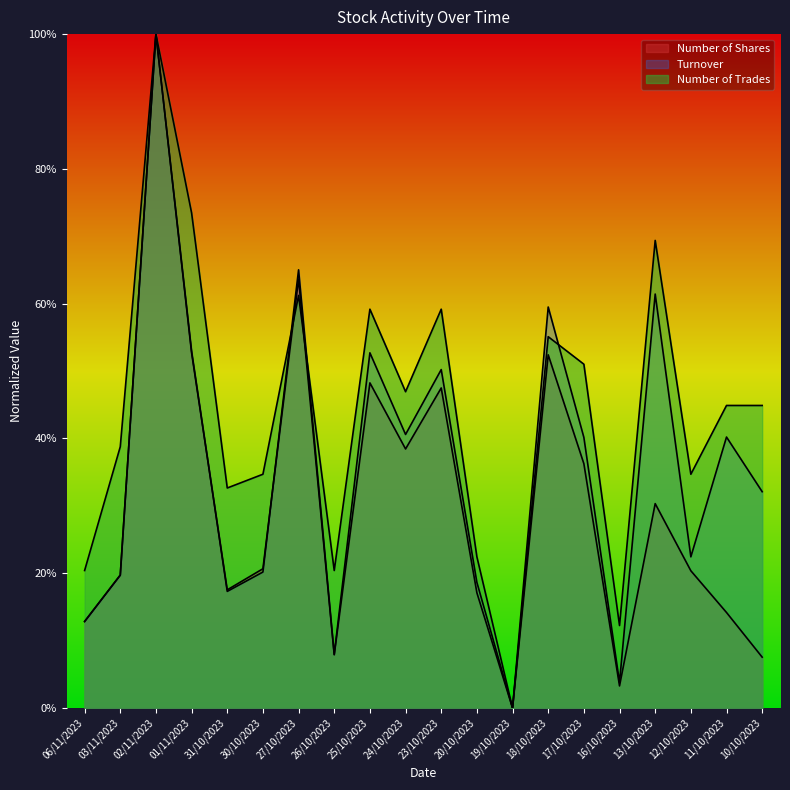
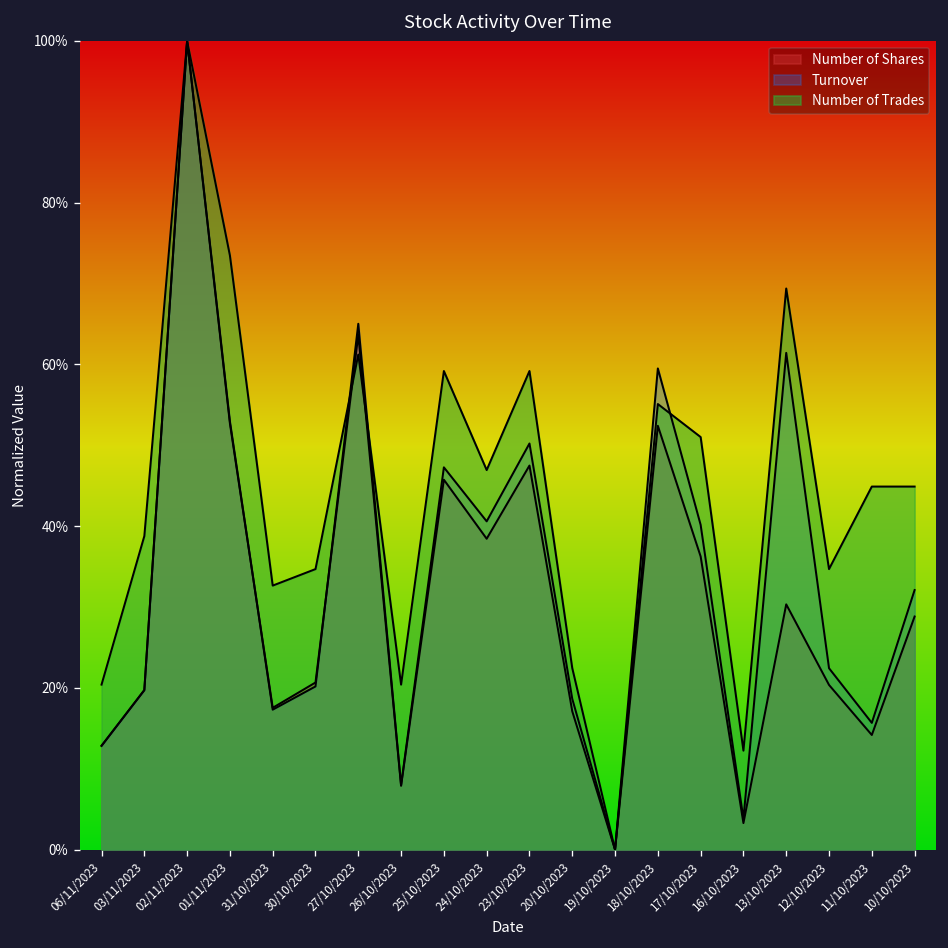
  {
    "Number of Shares": {
      "30/10/2023": "21%",
      "27/10/2023": "64%",
-     "25/10/2023": "48%",
+     "25/10/2023": "46%",
      "24/10/2023": "38%",
      "23/10/2023": "47%",
      "20/10/2023": "17%",
      "18/10/2023": "52%",
      "17/10/2023": "36%",
      "16/10/2023": "3%",
      "13/10/2023": "30%",
      "12/10/2023": "20%",
      "11/10/2023": "14%",
-     "10/10/2023": "8%"
+     "10/10/2023": "29%"
    },
    "Turnover": {
      "30/10/2023": "20%",
      "27/10/2023": "65%",
-     "25/10/2023": "53%",
+     "25/10/2023": "47%",
      "24/10/2023": "41%",
      "23/10/2023": "50%",
      "20/10/2023": "19%",
      "18/10/2023": "60%",
      "17/10/2023": "40%",
      "16/10/2023": "4%",
      "13/10/2023": "61%",
      "12/10/2023": "22%",
-     "11/10/2023": "40%",
+     "11/10/2023": "16%",
      "10/10/2023": "32%"
    },
    "Number of Trades": {
      "06/11/2023": "20%",
      "03/11/2023": "39%",
      "01/11/2023": "73%",
      "31/10/2023": "33%",
      "30/10/2023": "35%",
      "27/10/2023": "61%",
      "26/10/2023": "20%",
      "25/10/2023": "59%",
      "24/10/2023": "47%",
      "23/10/2023": "59%",
      "20/10/2023": "22%",
      "18/10/2023": "55%",
      "17/10/2023": "51%",
      "16/10/2023": "12%",
      "13/10/2023": "69%",
      "12/10/2023": "35%",
      "11/10/2023": "45%",
      "10/10/2023": "45%"
    }
  }
